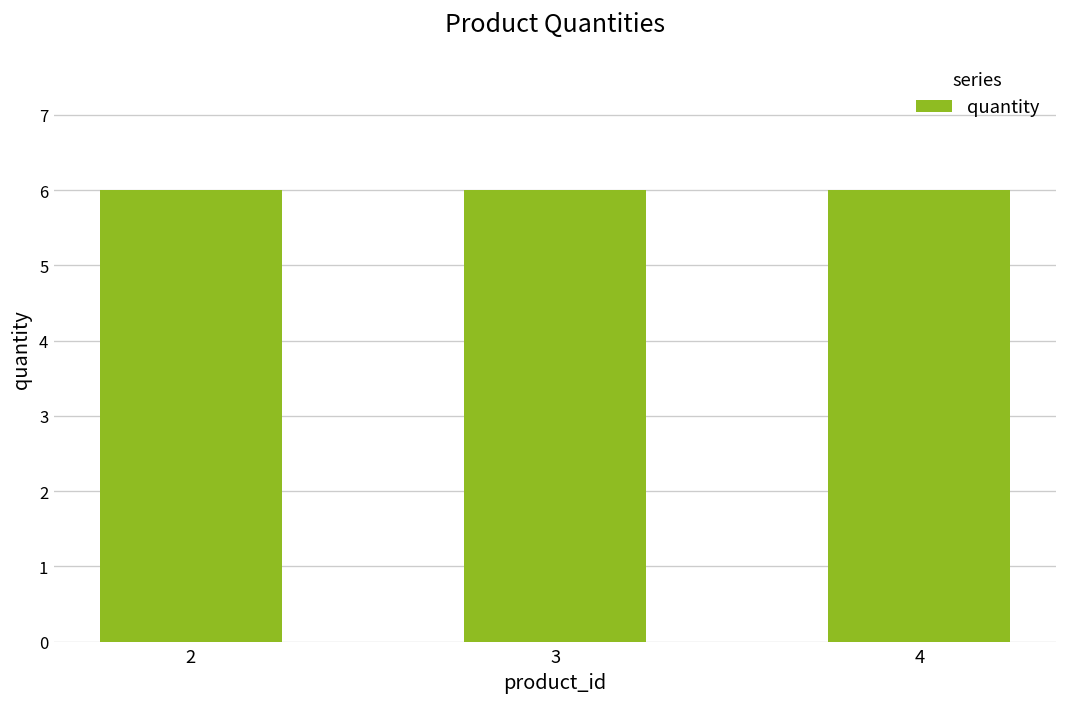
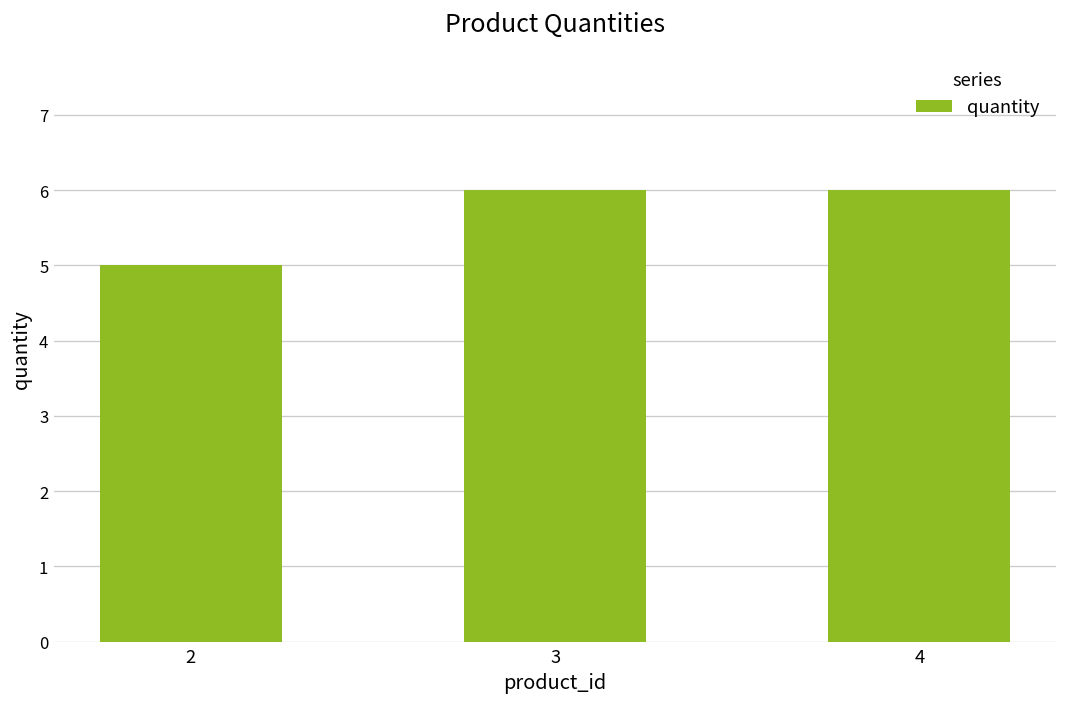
  {
-   "2": 6,
+   "2": 5,
    "3": 6,
    "4": 6
  }
